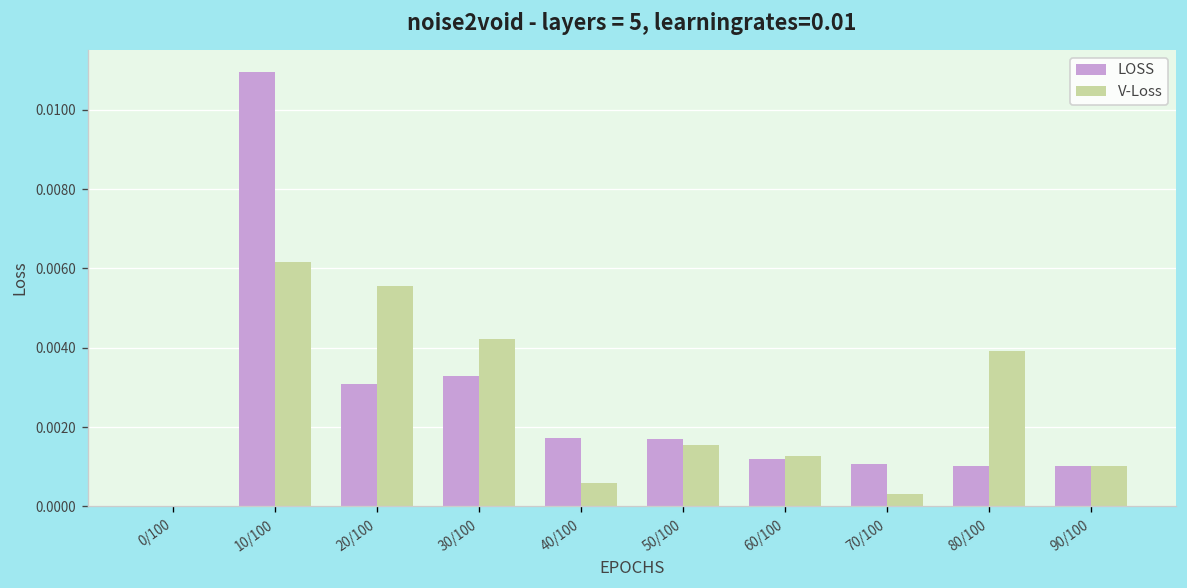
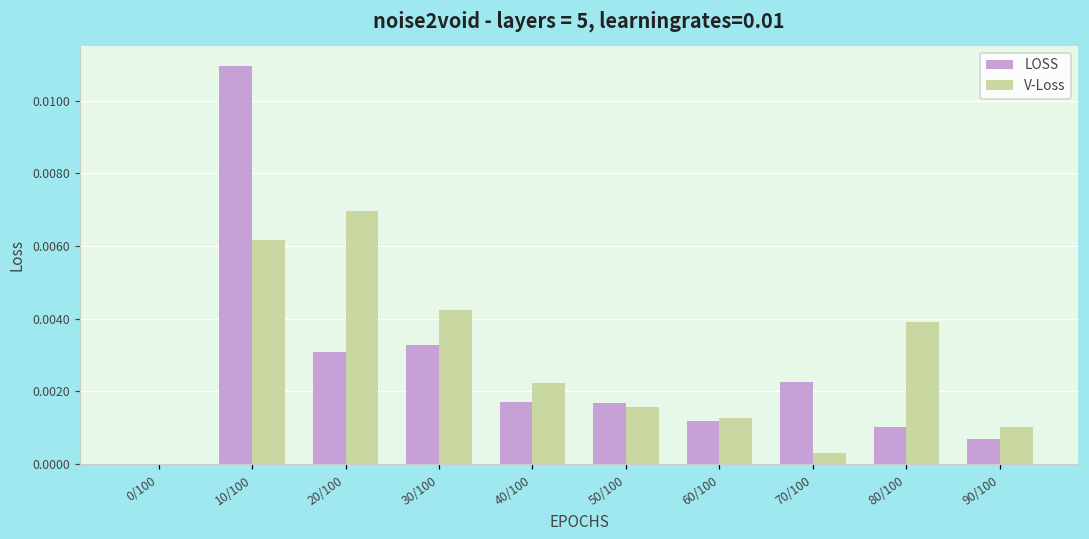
  {
    "LOSS": {
      "0/100": 0.0000,
      "10/100": 0.0110,
      "20/100": 0.0031,
      "30/100": 0.0033,
      "40/100": 0.0017,
      "50/100": 0.0017,
      "60/100": 0.0012,
-     "70/100": 0.0011,
+     "70/100": 0.0023,
      "80/100": 0.0010,
-     "90/100": 0.0010
+     "90/100": 0.0007
    },
    "V-Loss": {
      "0/100": 0.0000,
      "10/100": 0.0062,
-     "20/100": 0.0056,
+     "20/100": 0.0070,
      "30/100": 0.0042,
-     "40/100": 0.0006,
+     "40/100": 0.0022,
      "50/100": 0.0016,
      "60/100": 0.0013,
      "70/100": 0.0003,
      "80/100": 0.0039,
      "90/100": 0.0010
    }
  }
